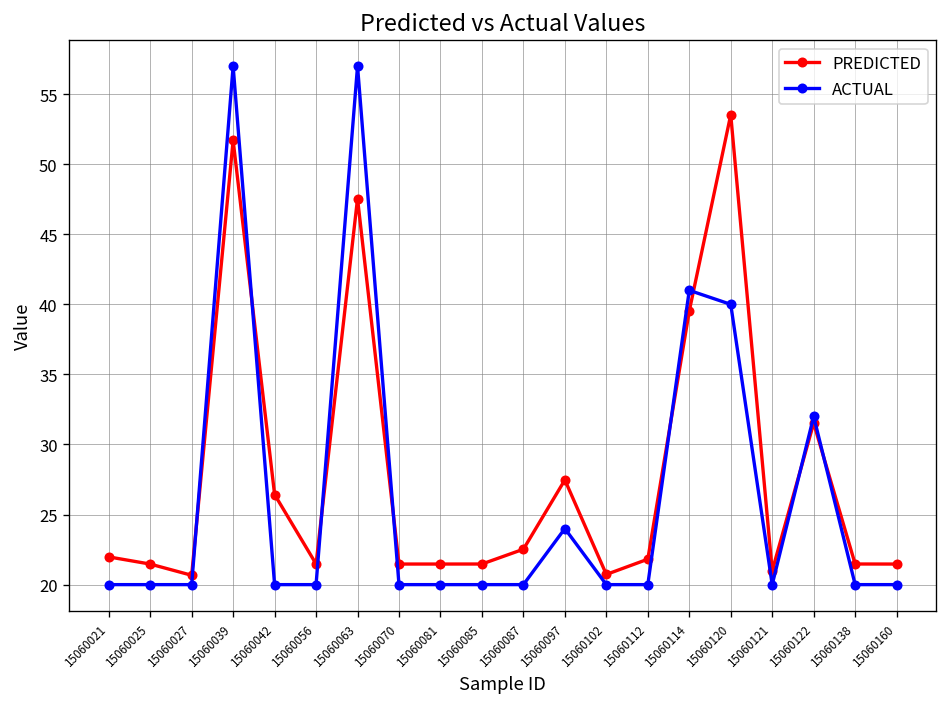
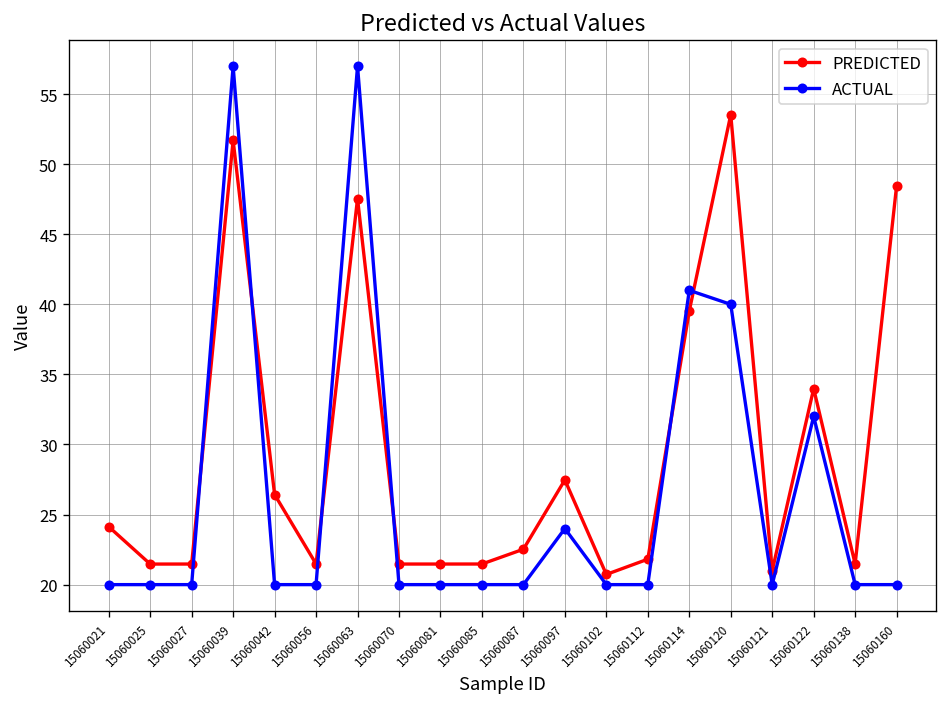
  {
    "PREDICTED": {
-     "15060021": 22.0,
+     "15060021": 24.1,
      "15060025": 21.5,
-     "15060027": 20.7,
+     "15060027": 21.5,
      "15060039": 51.7,
      "15060042": 26.4,
      "15060056": 21.5,
      "15060063": 47.5,
      "15060070": 21.5,
      "15060081": 21.5,
      "15060085": 21.5,
      "15060087": 22.5,
      "15060097": 27.5,
      "15060102": 20.7,
      "15060112": 21.8,
      "15060114": 39.5,
      "15060120": 53.5,
      "15060121": 21.0,
-     "15060122": 31.5,
+     "15060122": 34.0,
      "15060138": 21.5,
-     "15060160": 21.5
+     "15060160": 48.5
    },
    "ACTUAL": {
      "15060021": 20.0,
      "15060025": 20.0,
      "15060027": 20.0,
      "15060039": 57.0,
      "15060042": 20.0,
      "15060056": 20.0,
      "15060063": 57.0,
      "15060070": 20.0,
      "15060081": 20.0,
      "15060085": 20.0,
      "15060087": 20.0,
      "15060097": 24.0,
      "15060102": 20.0,
      "15060112": 20.0,
      "15060114": 41.0,
      "15060120": 40.0,
      "15060121": 20.0,
      "15060122": 32.0,
      "15060138": 20.0,
      "15060160": 20.0
    }
  }
